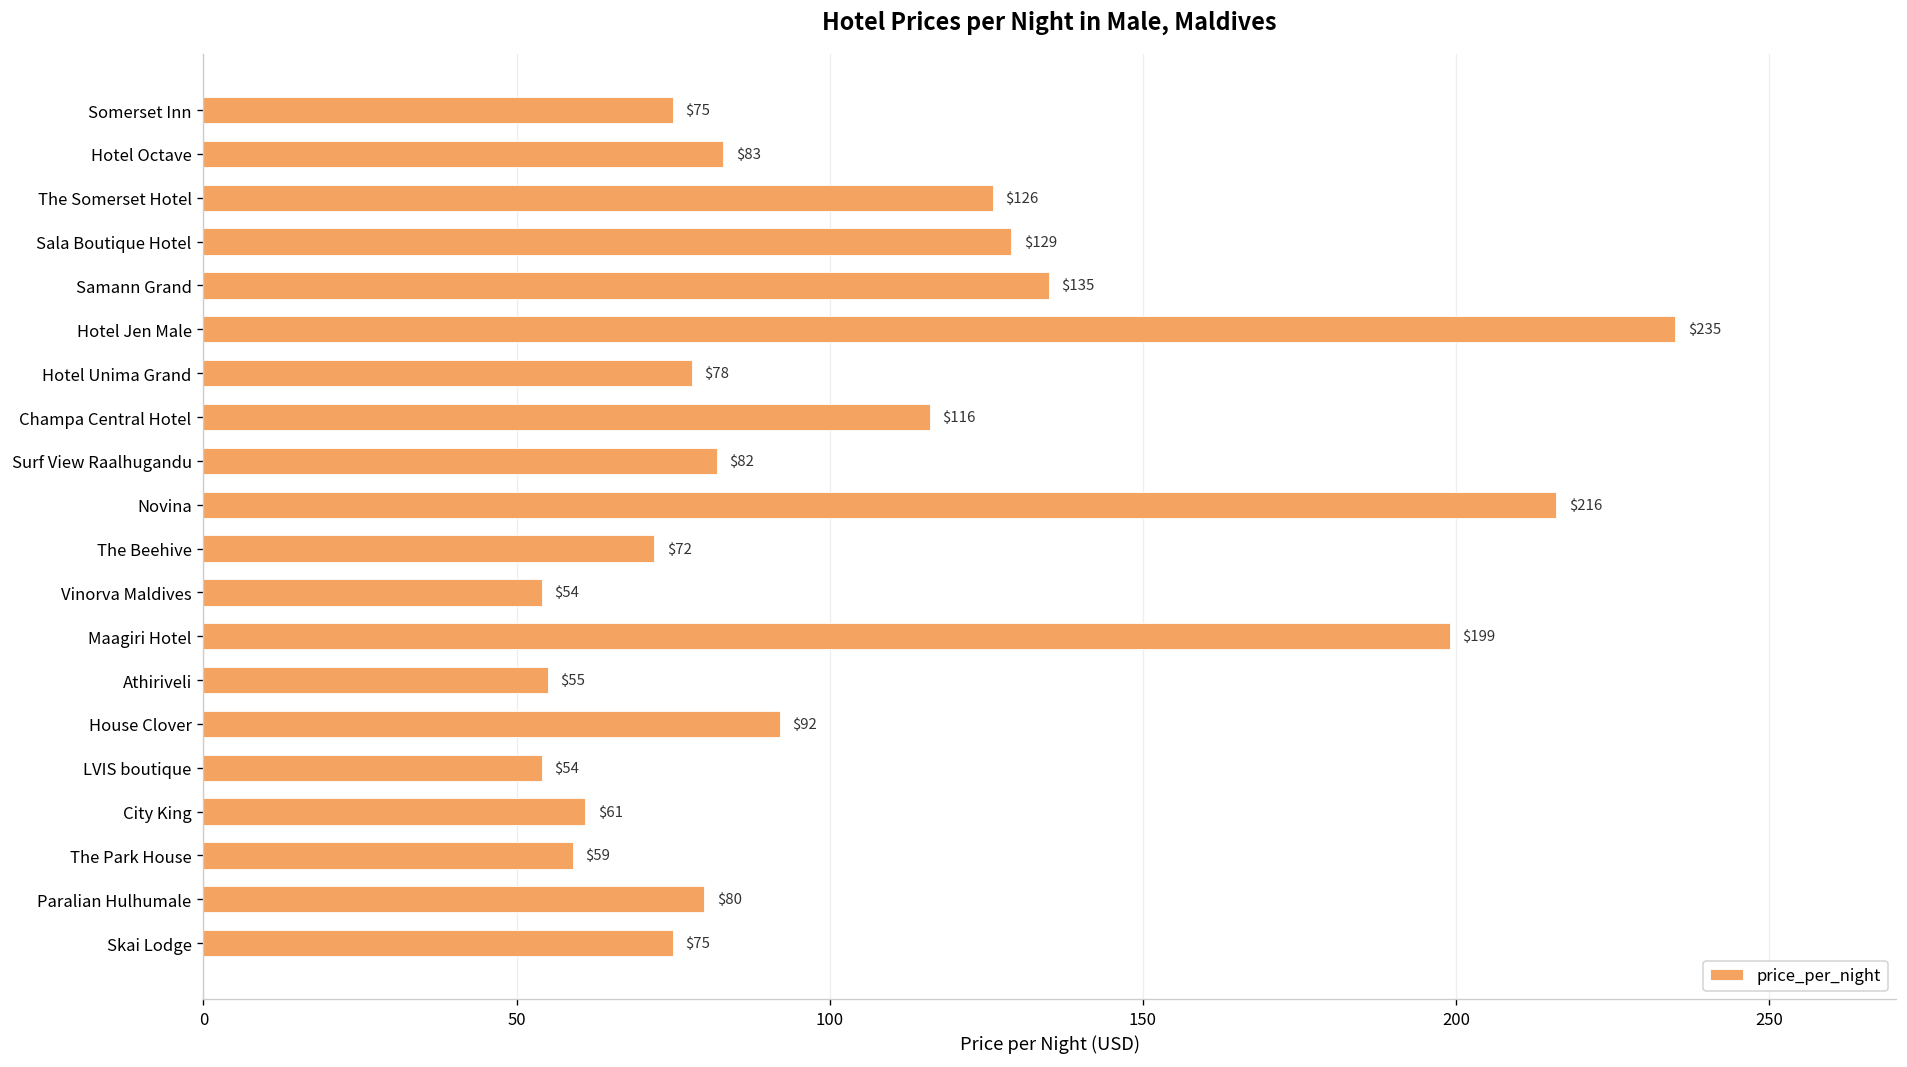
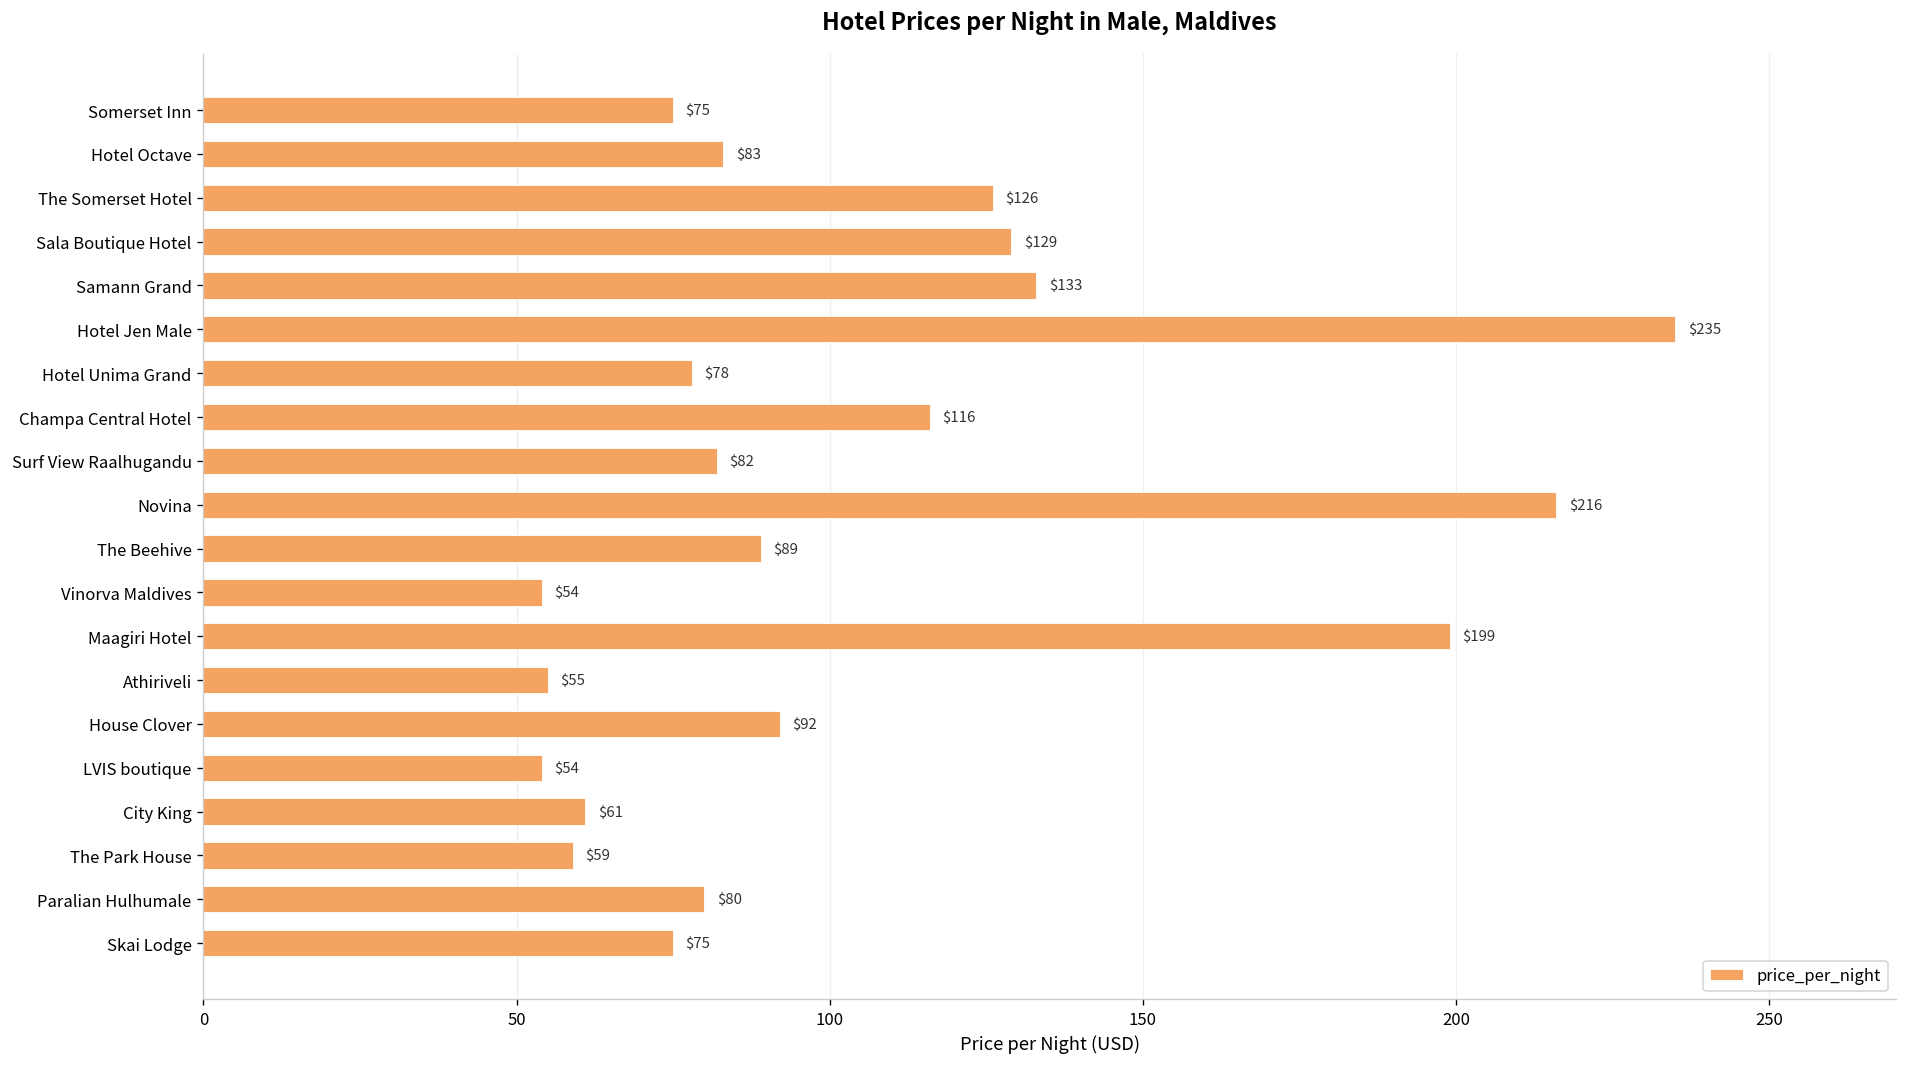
  {
    "Somerset Inn": "$75",
    "Hotel Octave": "$83",
    "The Somerset Hotel": "$126",
    "Sala Boutique Hotel": "$129",
-   "Samann Grand": "$135",
+   "Samann Grand": "$133",
    "Hotel Jen Male": "$235",
    "Hotel Unima Grand": "$78",
    "Champa Central Hotel": "$116",
    "Surf View Raalhugandu": "$82",
    "Novina": "$216",
-   "The Beehive": "$72",
+   "The Beehive": "$89",
    "Vinorva Maldives": "$54",
    "Maagiri Hotel": "$199",
    "Athiriveli": "$55",
    "House Clover": "$92",
    "LVIS boutique": "$54",
    "City King": "$61",
    "The Park House": "$59",
    "Paralian Hulhumale": "$80",
    "Skai Lodge": "$75"
  }
